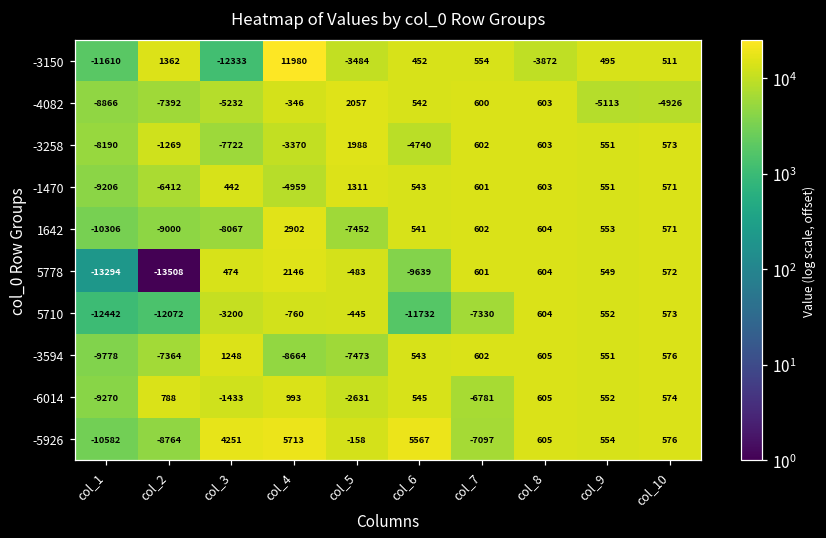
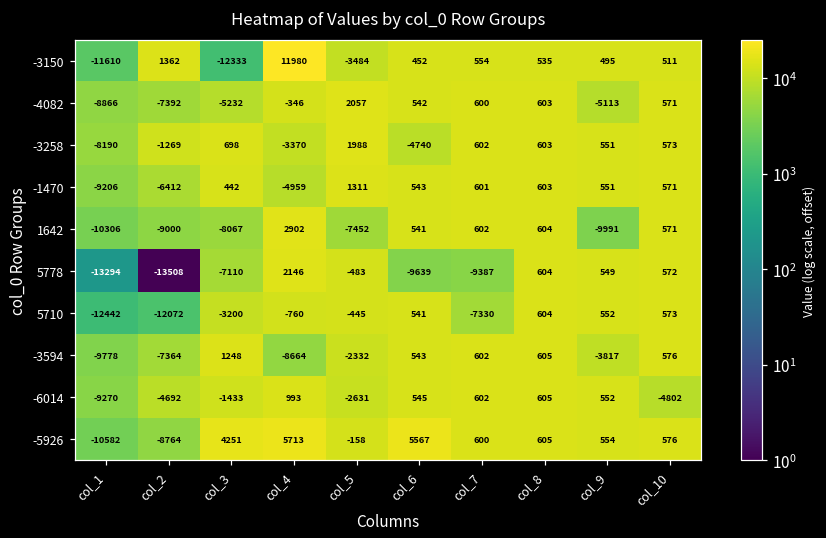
  {
    "-3150": {
      "col_1": -11610,
      "col_2": 1362,
      "col_3": -12333,
      "col_4": 11980,
      "col_5": -3484,
      "col_6": 452,
      "col_7": 554,
-     "col_8": -3872,
+     "col_8": 535,
      "col_9": 495,
      "col_10": 511
    },
    "-4082": {
      "col_1": -8866,
      "col_2": -7392,
      "col_3": -5232,
      "col_4": -346,
      "col_5": 2057,
      "col_6": 542,
      "col_7": 600,
      "col_8": 603,
      "col_9": -5113,
-     "col_10": -4926
+     "col_10": 571
    },
    "-3258": {
      "col_1": -8190,
      "col_2": -1269,
-     "col_3": -7722,
+     "col_3": 698,
      "col_4": -3370,
      "col_5": 1988,
      "col_6": -4740,
      "col_7": 602,
      "col_8": 603,
      "col_9": 551,
      "col_10": 573
    },
    "-1470": {
      "col_1": -9206,
      "col_2": -6412,
      "col_3": 442,
      "col_4": -4959,
      "col_5": 1311,
      "col_6": 543,
      "col_7": 601,
      "col_8": 603,
      "col_9": 551,
      "col_10": 571
    },
    "1642": {
      "col_1": -10306,
      "col_2": -9000,
      "col_3": -8067,
      "col_4": 2902,
      "col_5": -7452,
      "col_6": 541,
      "col_7": 602,
      "col_8": 604,
-     "col_9": 553,
+     "col_9": -9991,
      "col_10": 571
    },
    "5778": {
      "col_1": -13294,
      "col_2": -13508,
-     "col_3": 474,
+     "col_3": -7110,
      "col_4": 2146,
      "col_5": -483,
      "col_6": -9639,
-     "col_7": 601,
+     "col_7": -9387,
      "col_8": 604,
      "col_9": 549,
      "col_10": 572
    },
    "5710": {
      "col_1": -12442,
      "col_2": -12072,
      "col_3": -3200,
      "col_4": -760,
      "col_5": -445,
-     "col_6": -11732,
+     "col_6": 541,
      "col_7": -7330,
      "col_8": 604,
      "col_9": 552,
      "col_10": 573
    },
    "-3594": {
      "col_1": -9778,
      "col_2": -7364,
      "col_3": 1248,
      "col_4": -8664,
-     "col_5": -7473,
+     "col_5": -2332,
      "col_6": 543,
      "col_7": 602,
      "col_8": 605,
-     "col_9": 551,
+     "col_9": -3817,
      "col_10": 576
    },
    "-6014": {
      "col_1": -9270,
-     "col_2": 788,
+     "col_2": -4692,
      "col_3": -1433,
      "col_4": 993,
      "col_5": -2631,
      "col_6": 545,
-     "col_7": -6781,
+     "col_7": 602,
      "col_8": 605,
      "col_9": 552,
-     "col_10": 574
+     "col_10": -4802
    },
    "-5926": {
      "col_1": -10582,
      "col_2": -8764,
      "col_3": 4251,
      "col_4": 5713,
      "col_5": -158,
      "col_6": 5567,
-     "col_7": -7097,
+     "col_7": 600,
      "col_8": 605,
      "col_9": 554,
      "col_10": 576
    }
  }
